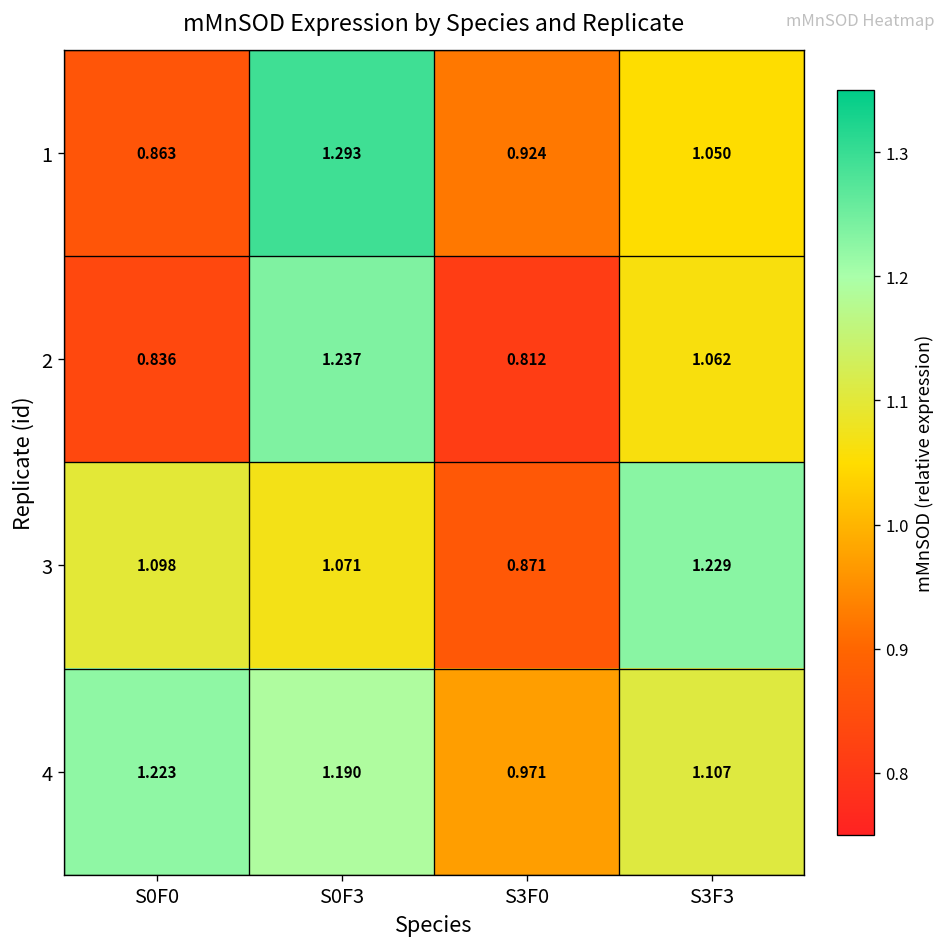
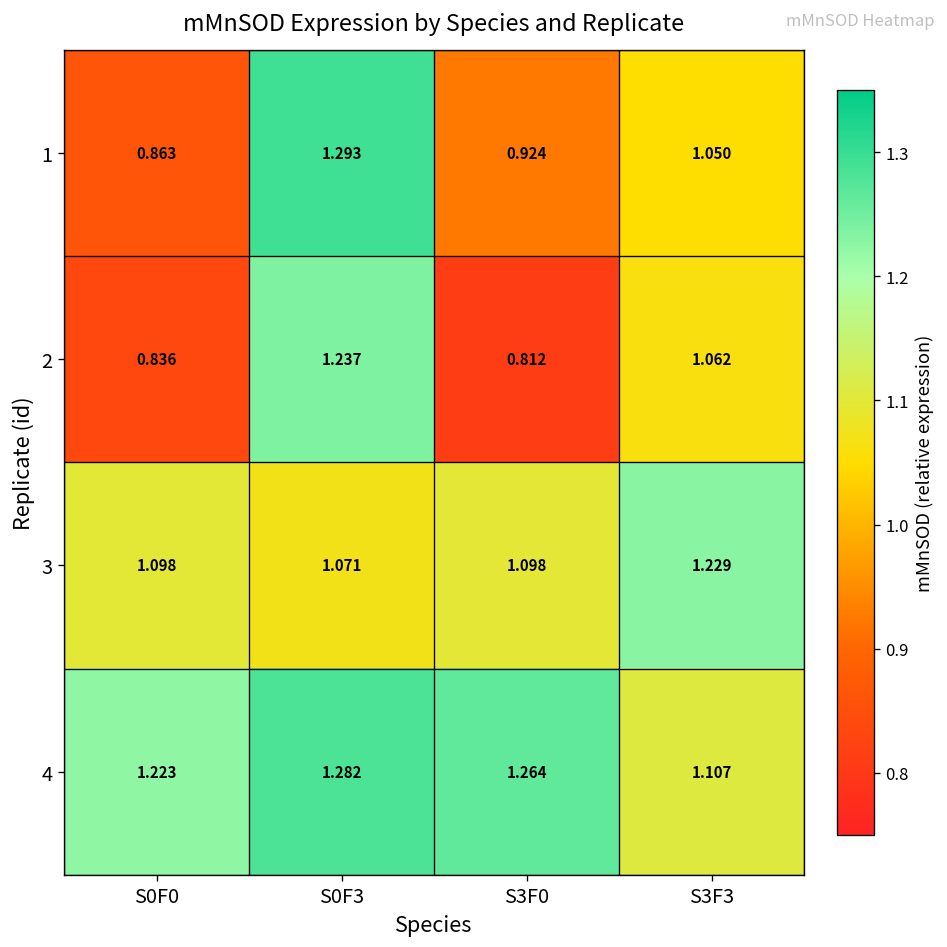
  {
    "1": {
      "S0F0": 0.863,
      "S0F3": 1.293,
      "S3F0": 0.924,
      "S3F3": 1.050
    },
    "2": {
      "S0F0": 0.836,
      "S0F3": 1.237,
      "S3F0": 0.812,
      "S3F3": 1.062
    },
    "3": {
      "S0F0": 1.098,
      "S0F3": 1.071,
-     "S3F0": 0.871,
+     "S3F0": 1.098,
      "S3F3": 1.229
    },
    "4": {
      "S0F0": 1.223,
-     "S0F3": 1.190,
-     "S3F0": 0.971,
+     "S0F3": 1.282,
+     "S3F0": 1.264,
      "S3F3": 1.107
    }
  }
